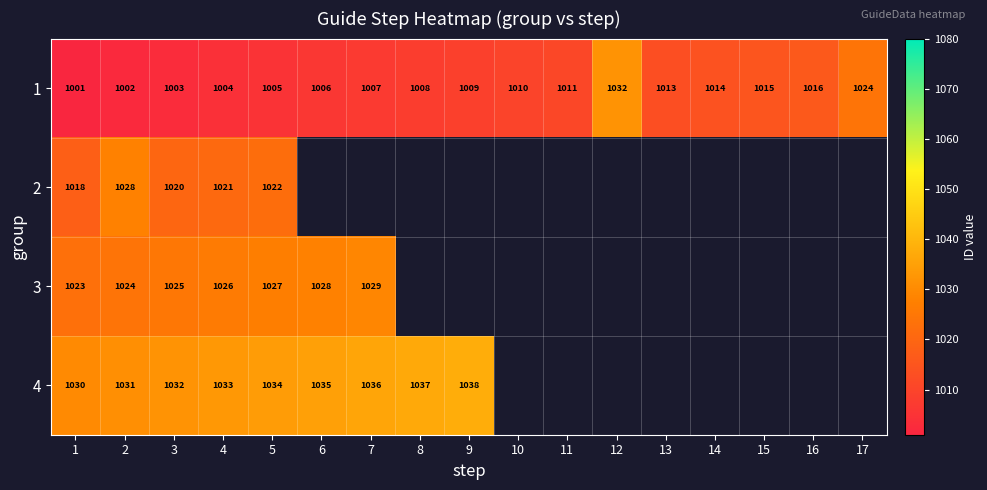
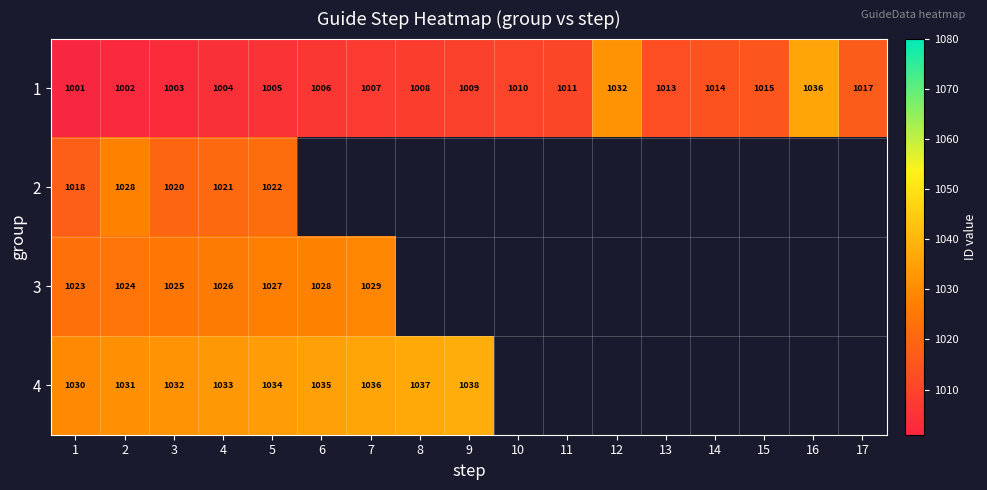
  {
    "1": {
      "1": 1001,
      "2": 1002,
      "3": 1003,
      "4": 1004,
      "5": 1005,
      "6": 1006,
      "7": 1007,
      "8": 1008,
      "9": 1009,
      "10": 1010,
      "11": 1011,
      "12": 1032,
      "13": 1013,
      "14": 1014,
      "15": 1015,
-     "16": 1016,
-     "17": 1024
+     "16": 1036,
+     "17": 1017
    },
    "2": {
      "1": 1018,
      "2": 1028,
      "3": 1020,
      "4": 1021,
      "5": 1022
    },
    "3": {
      "1": 1023,
      "2": 1024,
      "3": 1025,
      "4": 1026,
      "5": 1027,
      "6": 1028,
      "7": 1029
    },
    "4": {
      "1": 1030,
      "2": 1031,
      "3": 1032,
      "4": 1033,
      "5": 1034,
      "6": 1035,
      "7": 1036,
      "8": 1037,
      "9": 1038
    }
  }
